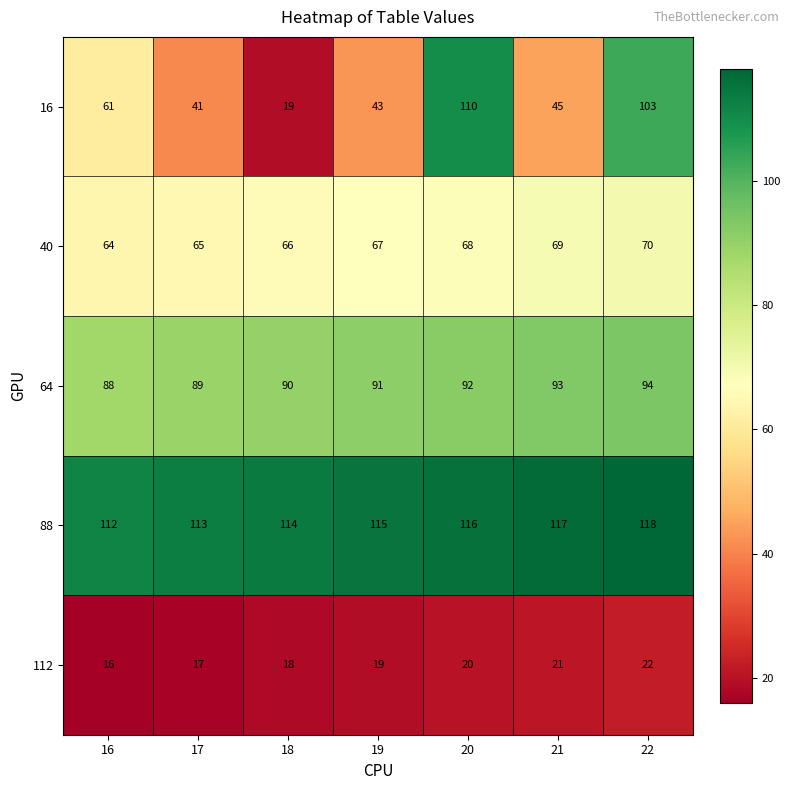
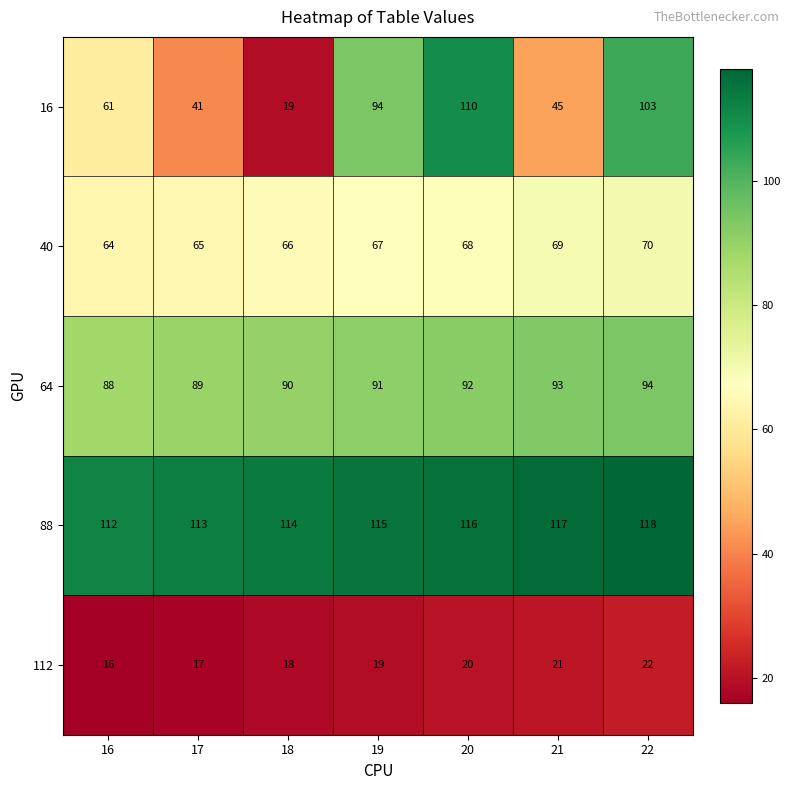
  {
    "16": {
      "16": 61,
      "17": 41,
      "18": 19,
-     "19": 43,
+     "19": 94,
      "20": 110,
      "21": 45,
      "22": 103
    },
    "40": {
      "16": 64,
      "17": 65,
      "18": 66,
      "19": 67,
      "20": 68,
      "21": 69,
      "22": 70
    },
    "64": {
      "16": 88,
      "17": 89,
      "18": 90,
      "19": 91,
      "20": 92,
      "21": 93,
      "22": 94
    },
    "88": {
      "16": 112,
      "17": 113,
      "18": 114,
      "19": 115,
      "20": 116,
      "21": 117,
      "22": 118
    },
    "112": {
      "16": 16,
      "17": 17,
      "18": 18,
      "19": 19,
      "20": 20,
      "21": 21,
      "22": 22
    }
  }
